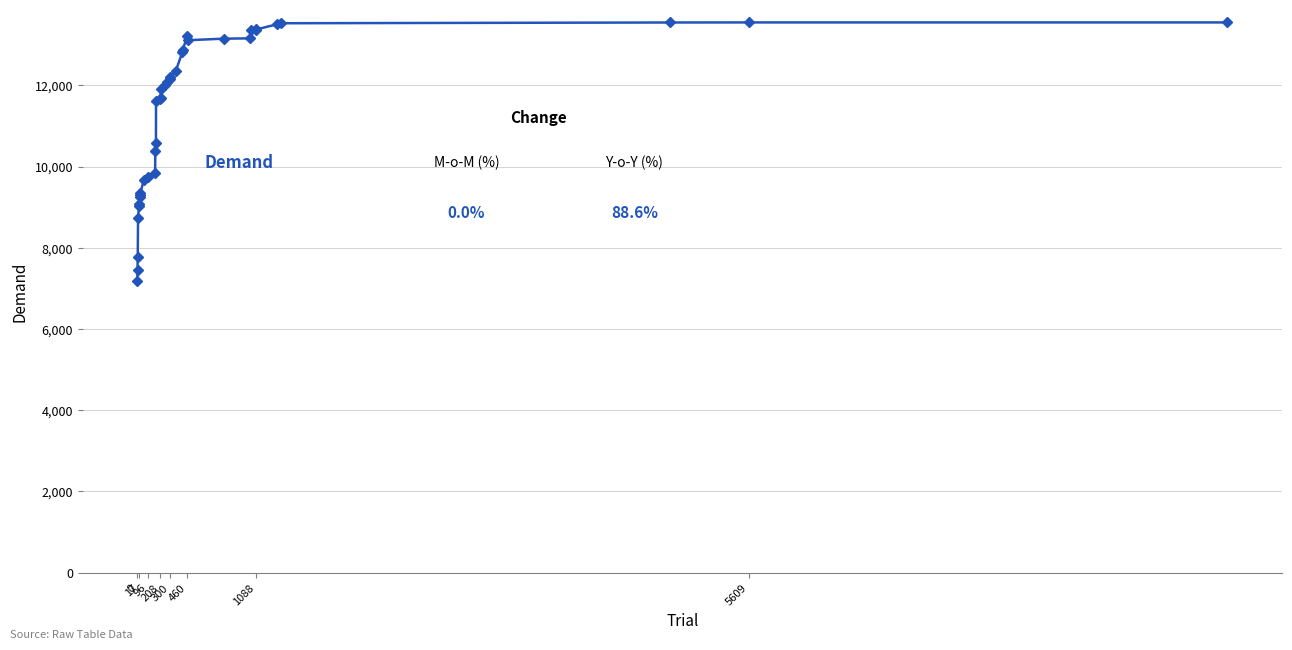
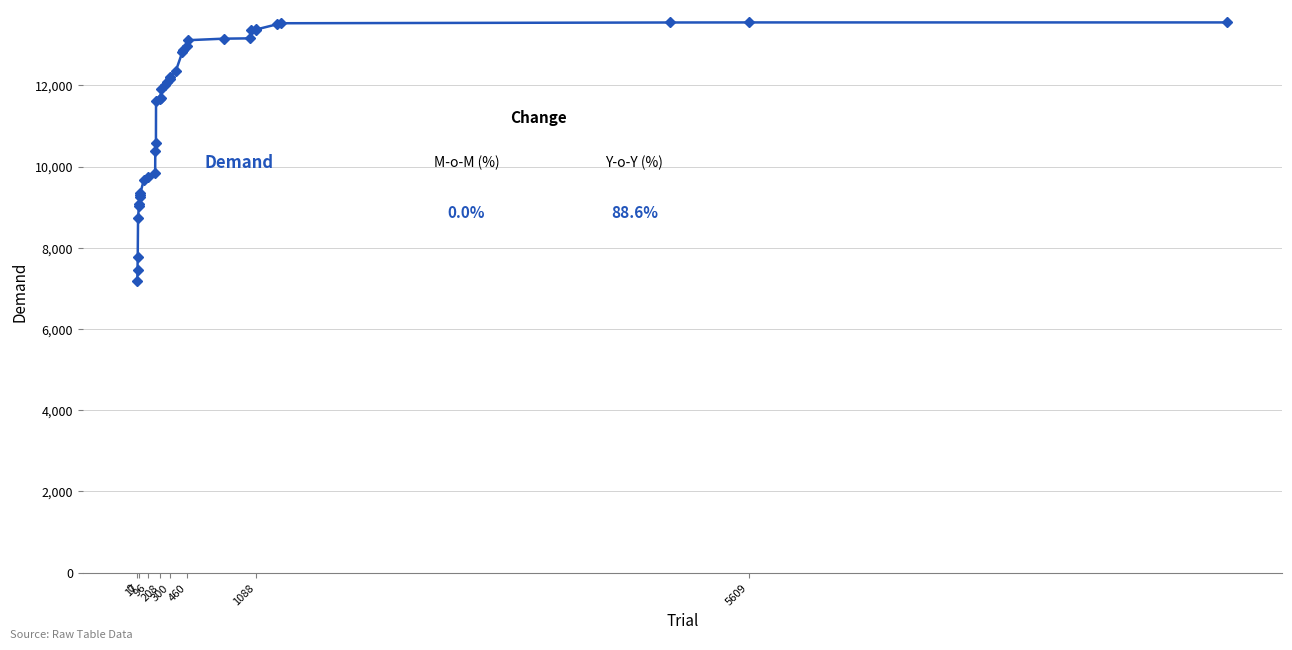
  {
    "0": "7,200",
    "17": "9,100",
    "96": "9,700",
    "208": "11,700",
    "300": "12,100",
-   "460": "13,200",
+   "460": "13,000",
    "1088": "13,400",
    "5609": "13,500"
  }
